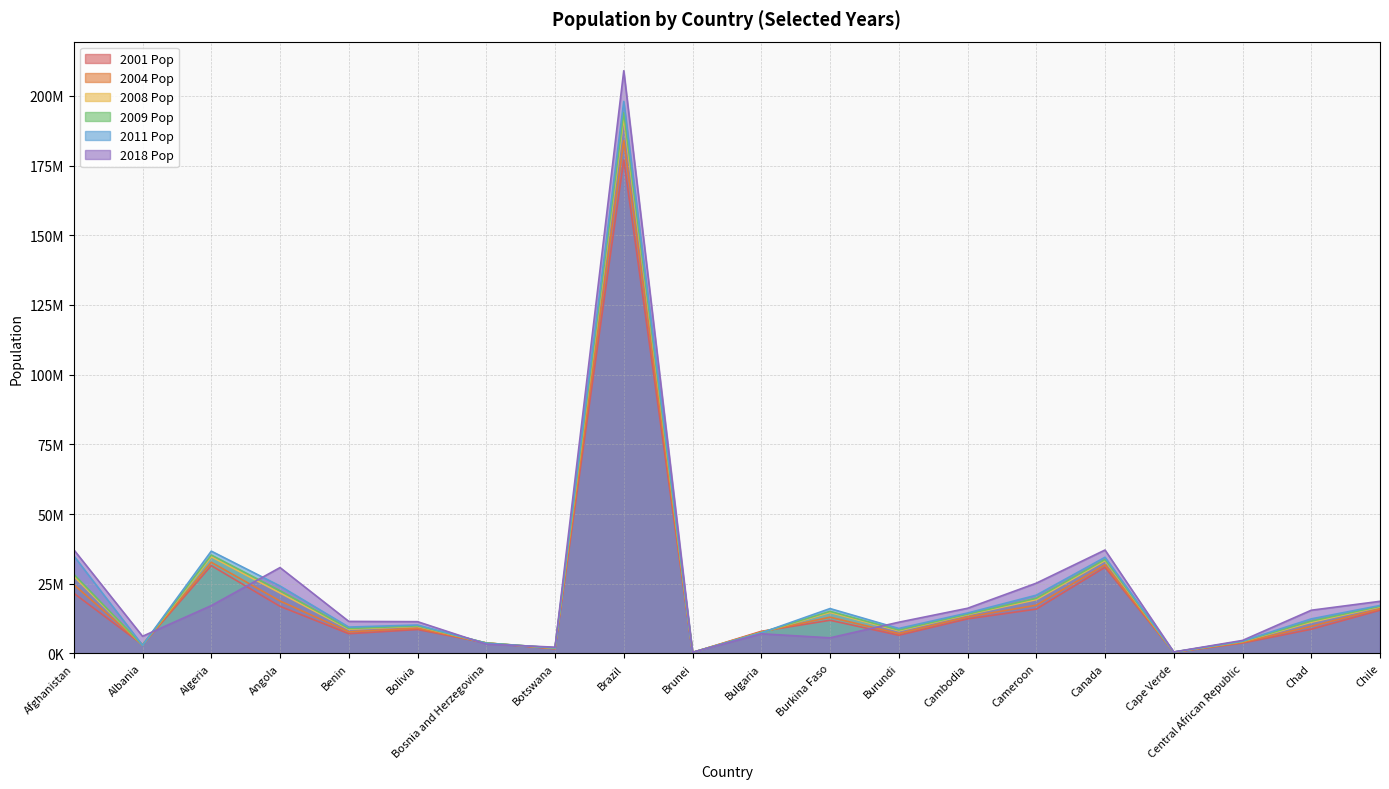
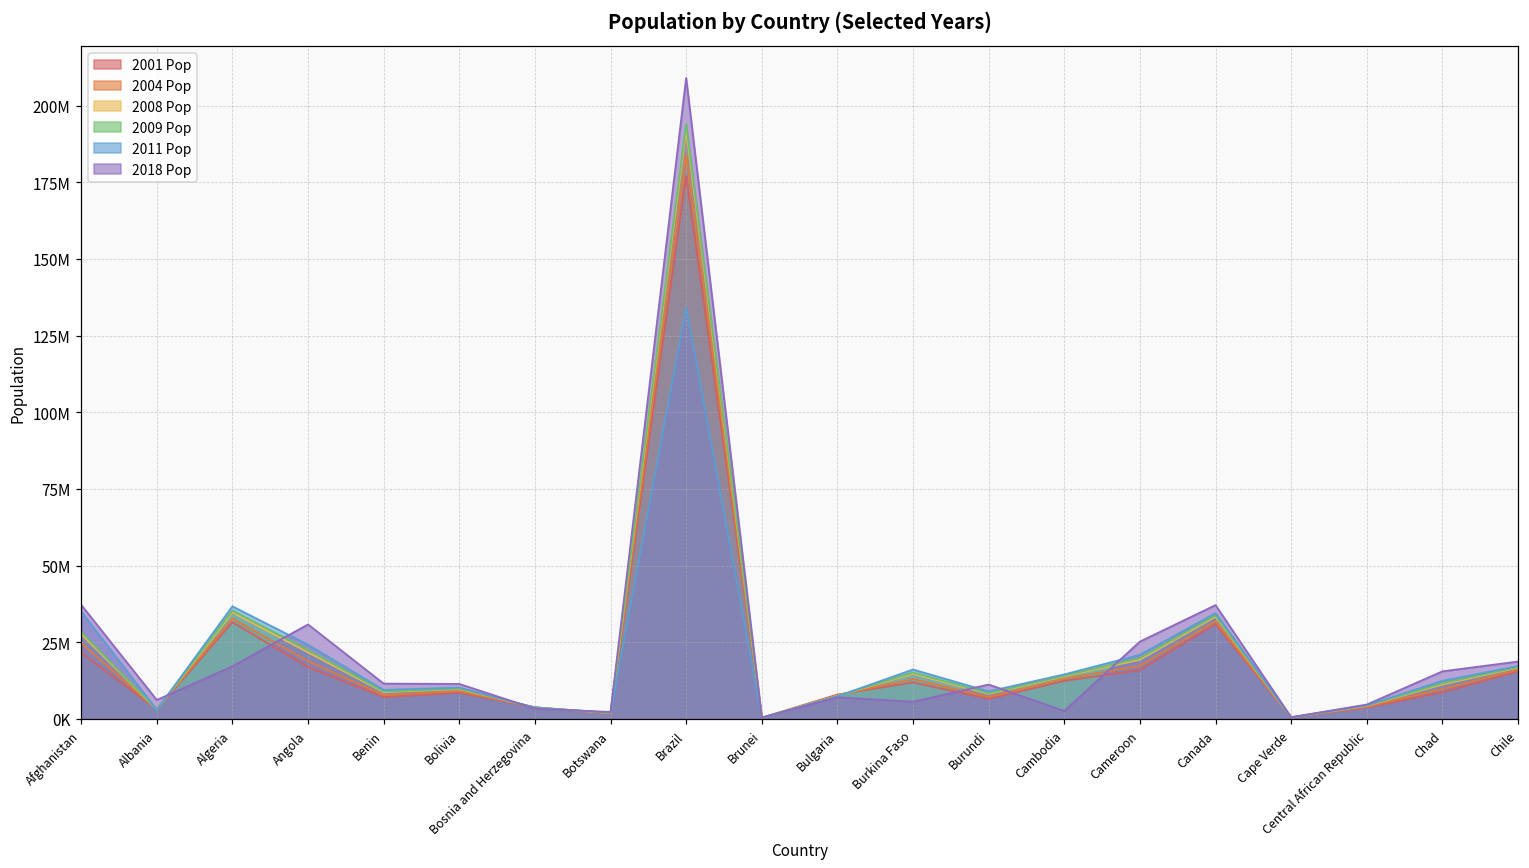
  {
    "2009 Pop": {
      "Brazil": 194000000
    },
    "2011 Pop": {
      "Afghanistan": 35000000,
      "Algeria": 37000000,
      "Angola": 24000000,
-     "Brazil": 198000000,
+     "Brazil": 134000000,
      "Burkina Faso": 16000000,
      "Cameroon": 21000000
    },
    "2018 Pop": {
      "Afghanistan": 37000000,
      "Albania": 6000000,
      "Algeria": 17000000,
      "Angola": 31000000,
      "Benin": 12000000,
      "Bolivia": 11000000,
      "Brazil": 209000000,
      "Burkina Faso": 6000000,
      "Burundi": 11000000,
-     "Cambodia": 16000000,
+     "Cambodia": 3000000,
      "Cameroon": 25000000,
      "Canada": 37000000,
      "Chad": 16000000,
      "Chile": 19000000
    }
  }
